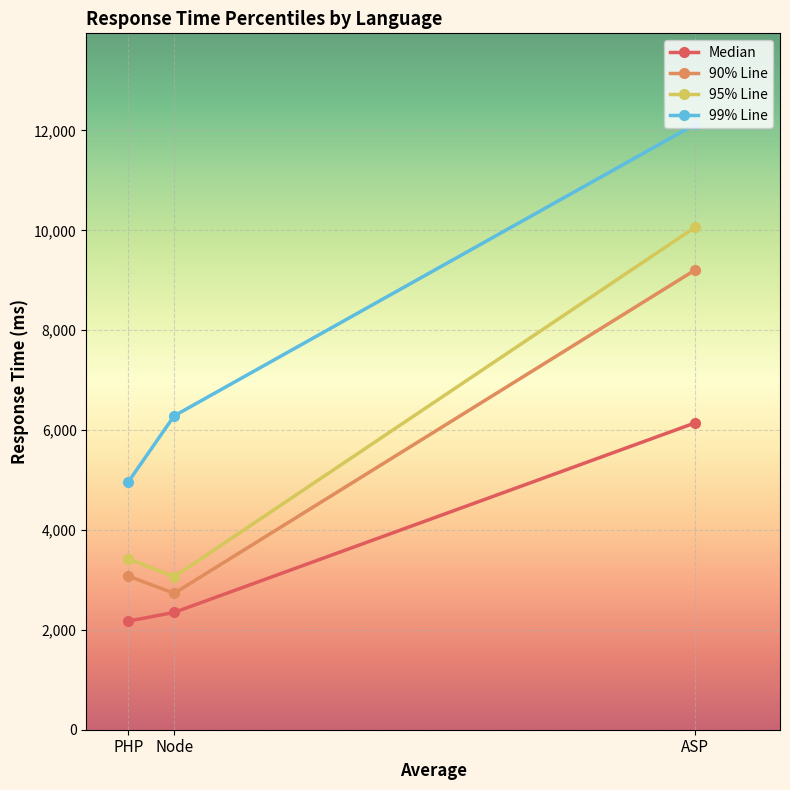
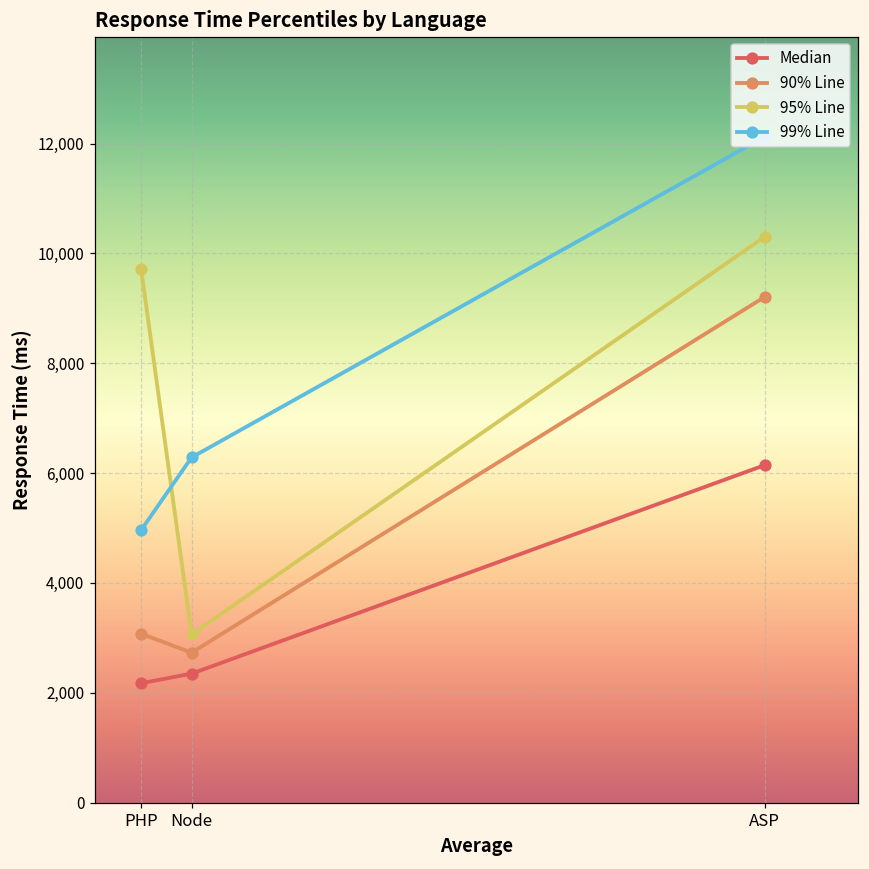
  {
    "95% Line": {
-     "PHP": "3,400",
+     "PHP": "9,700",
      "Node": "3,100",
-     "ASP": "10,100"
+     "ASP": "10,300"
    },
    "99% Line": {
      "PHP": "5,000",
      "Node": "6,300"
    }
  }
